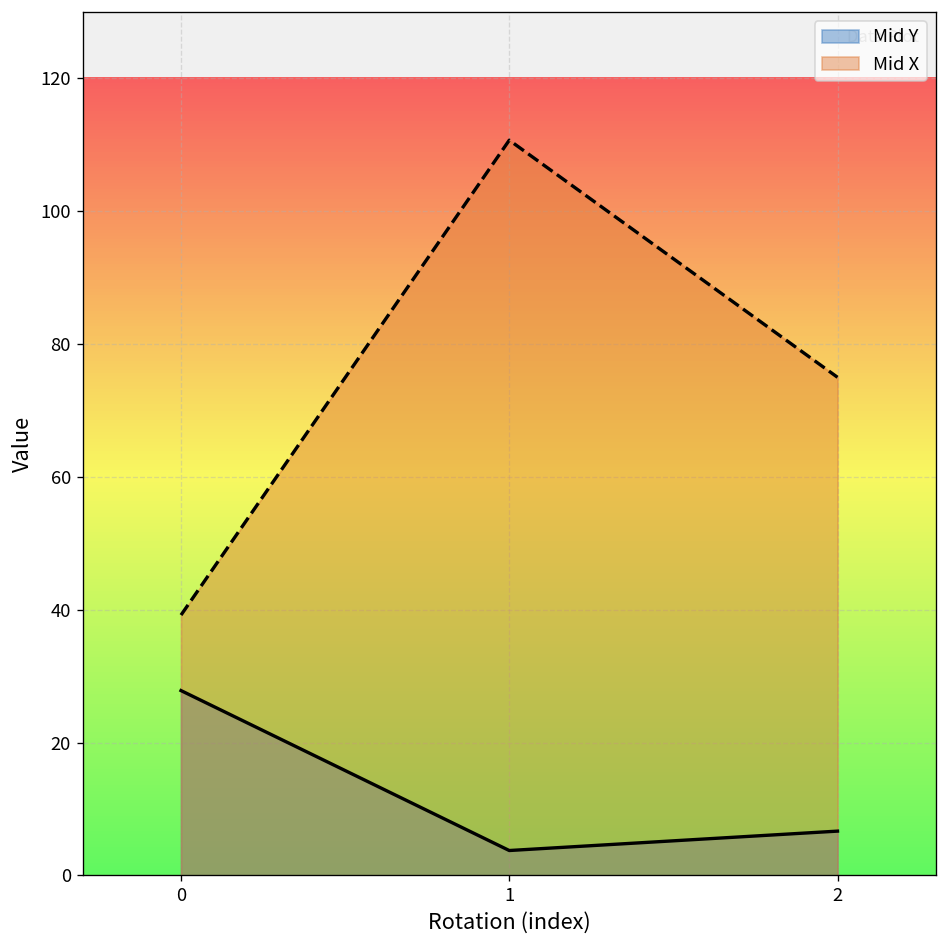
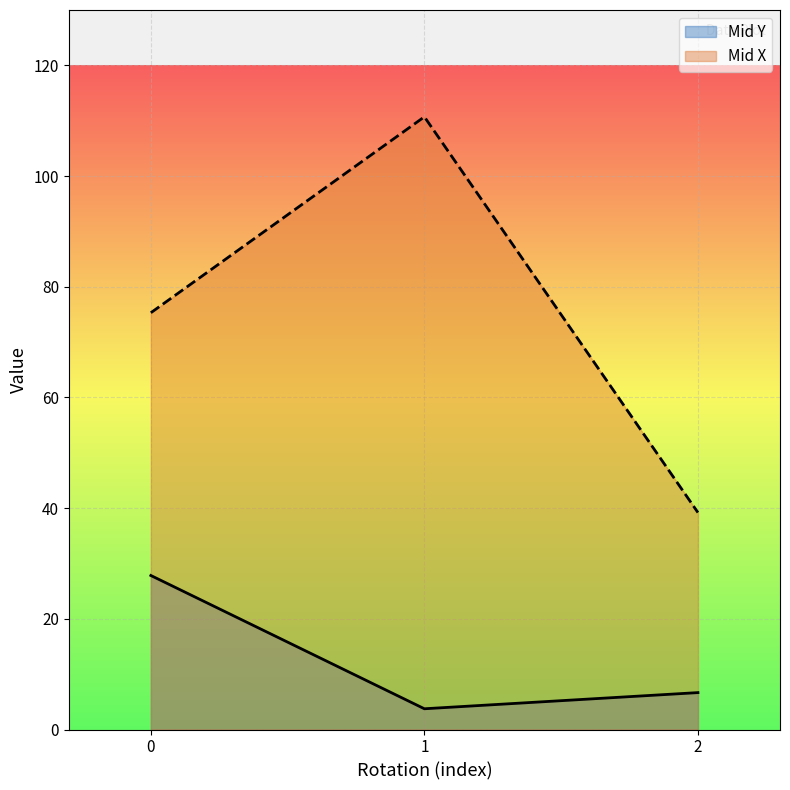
  {
    "Mid Y": {
      "0": 28,
      "1": 4,
      "2": 7
    },
    "Mid X": {
-     "0": 39,
+     "0": 75,
      "1": 111,
-     "2": 75
+     "2": 39
    }
  }
